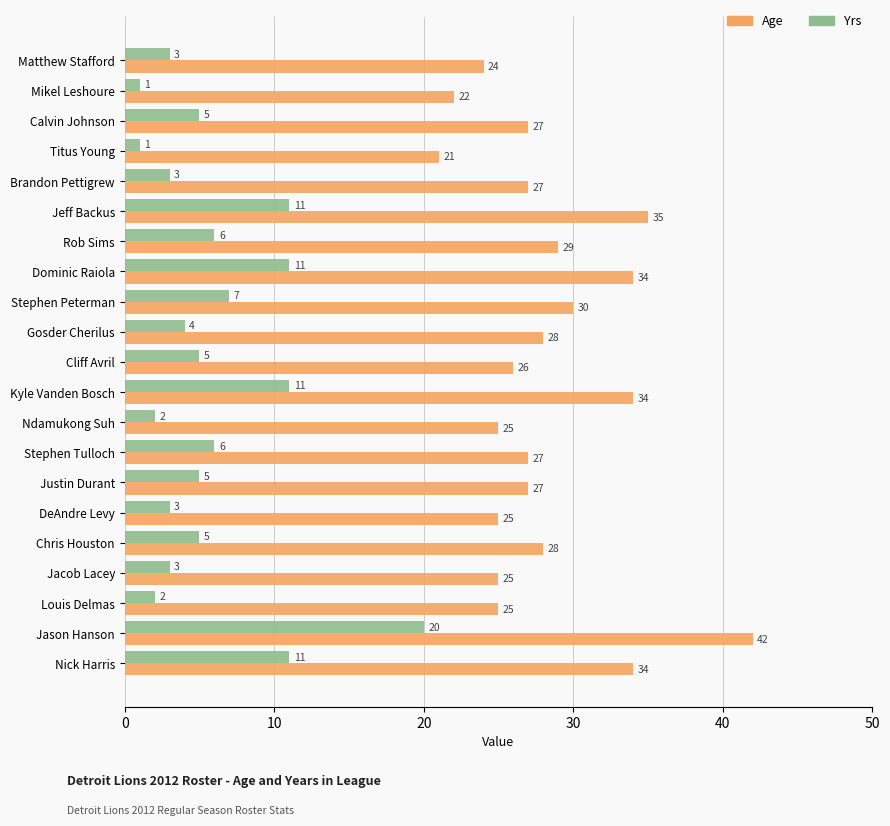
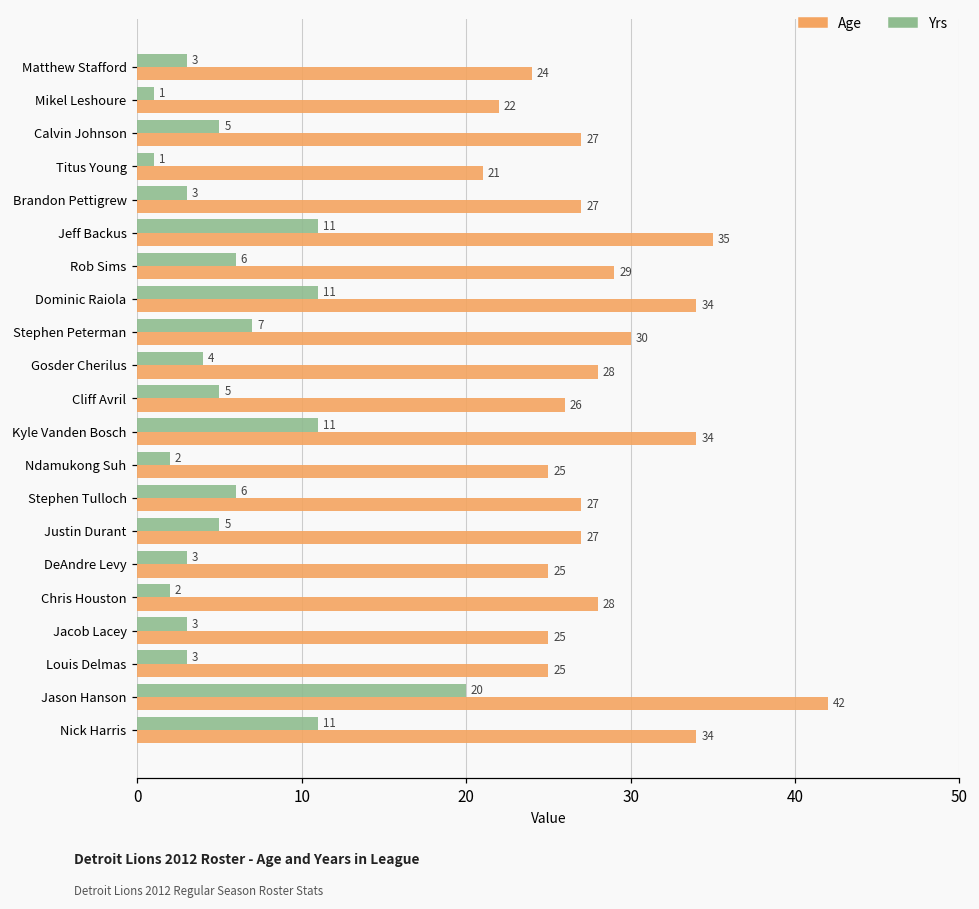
  {
    "Age": {
      "Matthew Stafford": 24,
      "Mikel Leshoure": 22,
      "Calvin Johnson": 27,
      "Titus Young": 21,
      "Brandon Pettigrew": 27,
      "Jeff Backus": 35,
      "Rob Sims": 29,
      "Dominic Raiola": 34,
      "Stephen Peterman": 30,
      "Gosder Cherilus": 28,
      "Cliff Avril": 26,
      "Kyle Vanden Bosch": 34,
      "Ndamukong Suh": 25,
      "Stephen Tulloch": 27,
      "Justin Durant": 27,
      "DeAndre Levy": 25,
      "Chris Houston": 28,
      "Jacob Lacey": 25,
      "Louis Delmas": 25,
      "Jason Hanson": 42,
      "Nick Harris": 34
    },
    "Yrs": {
      "Matthew Stafford": 3,
      "Mikel Leshoure": 1,
      "Calvin Johnson": 5,
      "Titus Young": 1,
      "Brandon Pettigrew": 3,
      "Jeff Backus": 11,
      "Rob Sims": 6,
      "Dominic Raiola": 11,
      "Stephen Peterman": 7,
      "Gosder Cherilus": 4,
      "Cliff Avril": 5,
      "Kyle Vanden Bosch": 11,
      "Ndamukong Suh": 2,
      "Stephen Tulloch": 6,
      "Justin Durant": 5,
      "DeAndre Levy": 3,
-     "Chris Houston": 5,
+     "Chris Houston": 2,
      "Jacob Lacey": 3,
-     "Louis Delmas": 2,
+     "Louis Delmas": 3,
      "Jason Hanson": 20,
      "Nick Harris": 11
    }
  }
